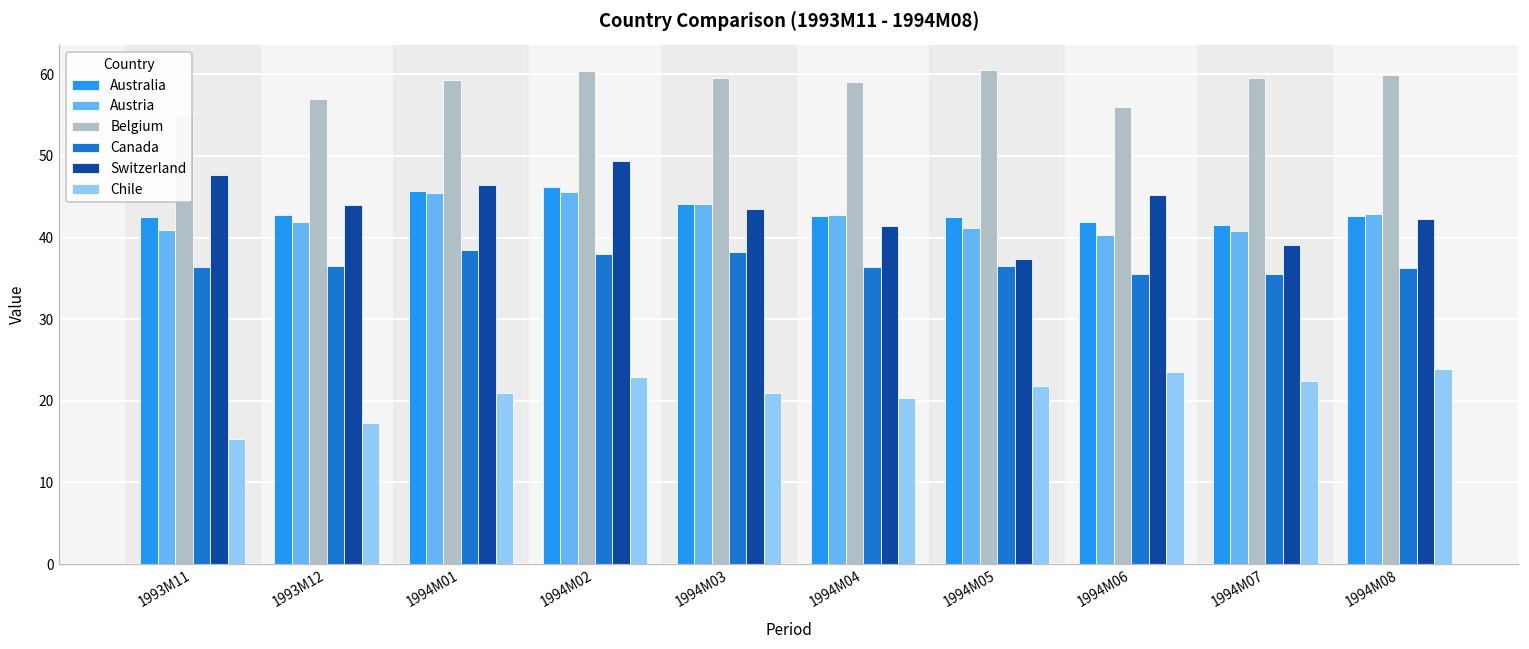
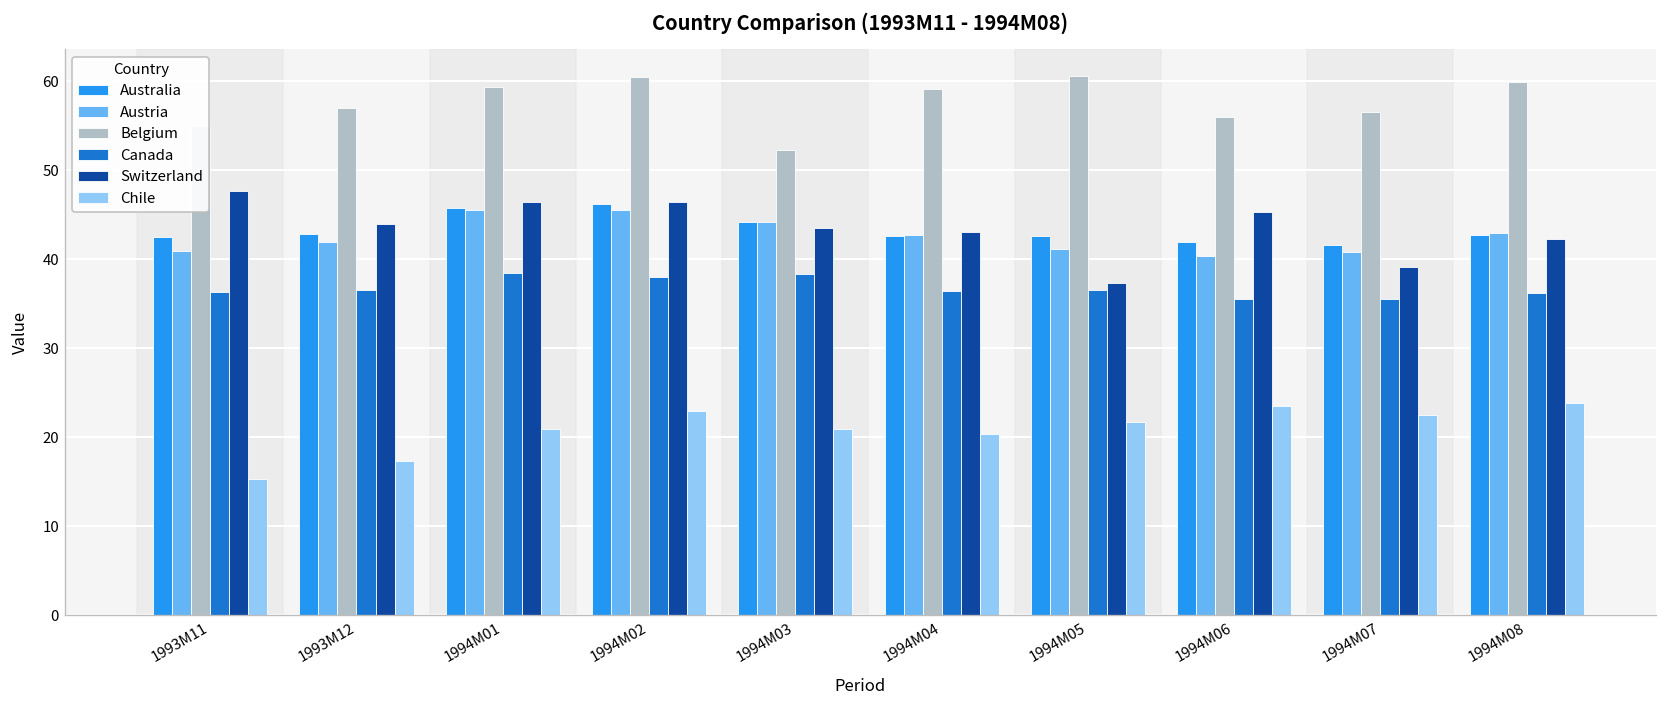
  {
    "Belgium": {
      "1993M12": 57,
      "1994M01": 59,
      "1994M02": 60,
-     "1994M03": 60,
+     "1994M03": 52,
      "1994M04": 59,
      "1994M05": 61,
      "1994M06": 56,
-     "1994M07": 60,
+     "1994M07": 56,
      "1994M08": 60
    },
    "Switzerland": {
      "1993M11": 48,
      "1993M12": 44,
      "1994M01": 46,
-     "1994M02": 49,
+     "1994M02": 46,
      "1994M03": 43,
-     "1994M04": 41,
+     "1994M04": 43,
      "1994M05": 37,
      "1994M06": 45,
      "1994M07": 39,
      "1994M08": 42
    }
  }
